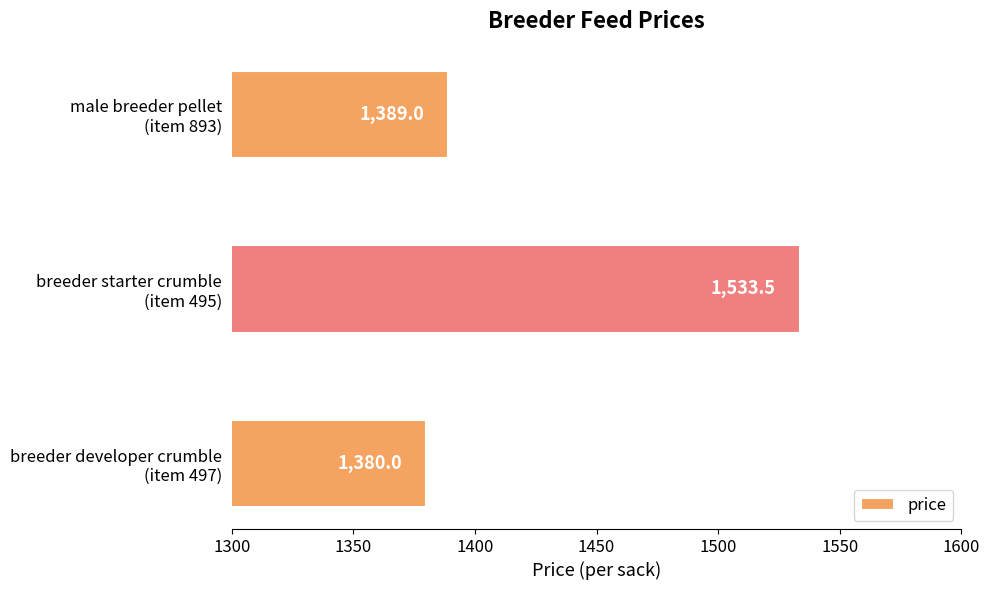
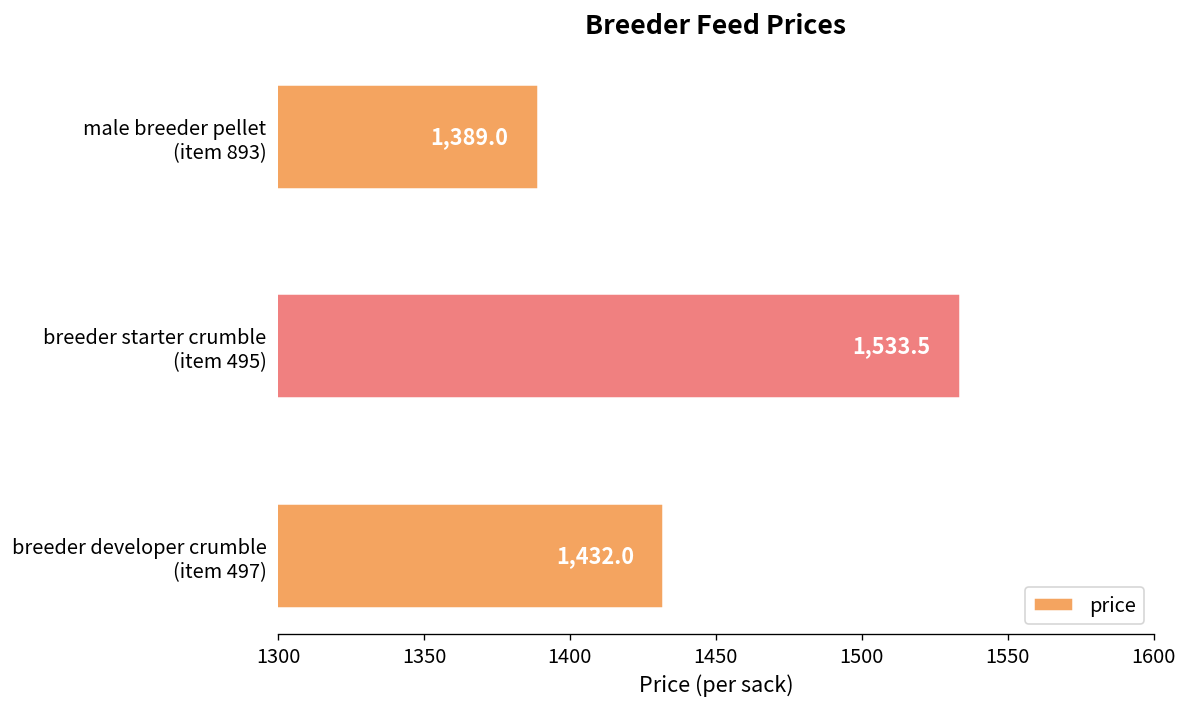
  {
    "male breeder pellet (item 893)": "1,389.0",
    "breeder starter crumble (item 495)": "1,533.5",
-   "breeder developer crumble (item 497)": "1,380.0"
+   "breeder developer crumble (item 497)": "1,432.0"
  }
